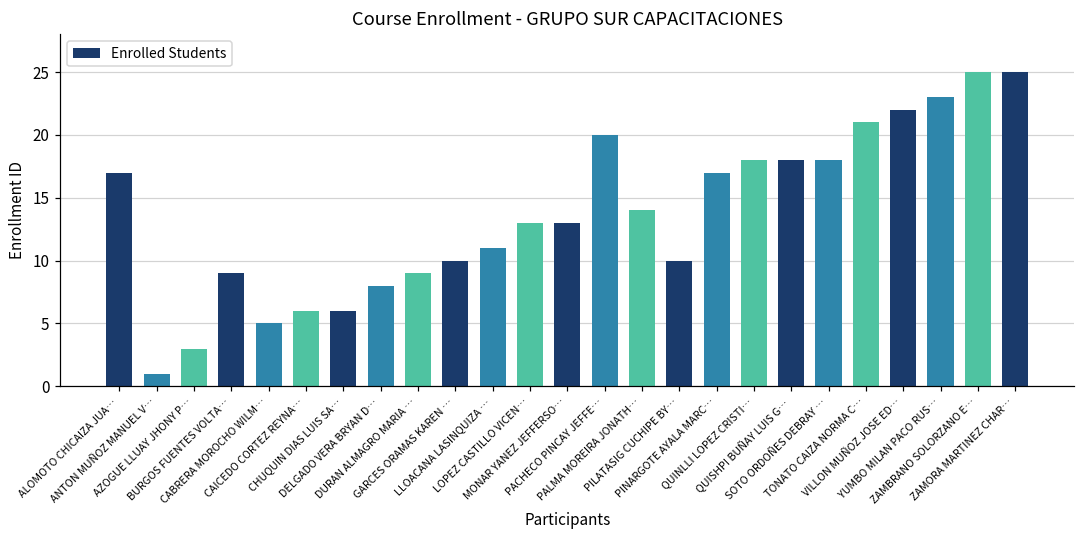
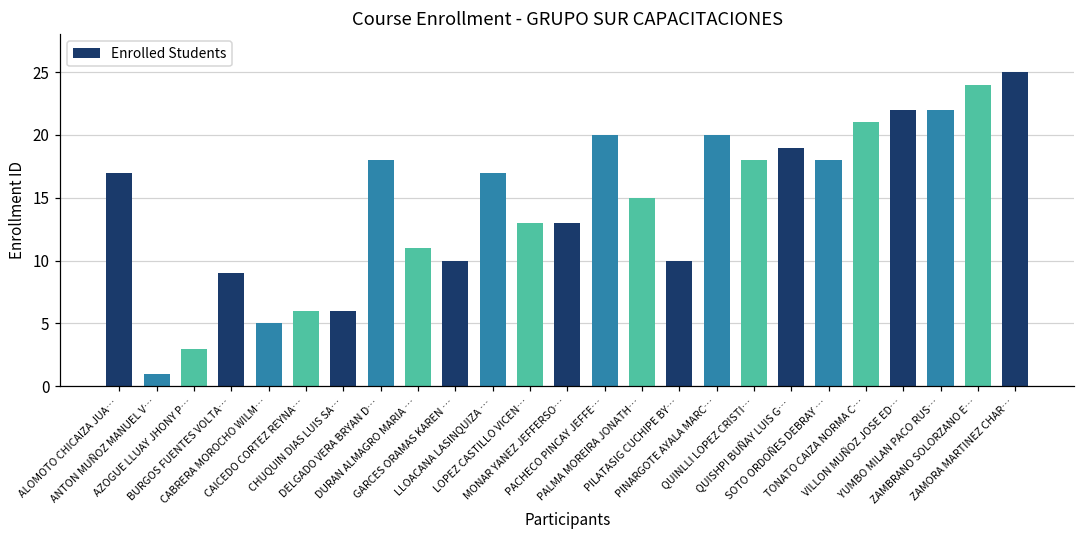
  {
    "ALOMOTO CHICAIZA JUA…": 17,
    "ANTON MUÑOZ MANUEL V…": 1,
    "AZOGUE LLUAY JHONY P…": 3,
    "BURGOS FUENTES VOLTA…": 9,
    "CABRERA MOROCHO WILM…": 5,
    "CAICEDO CORTEZ REYNA…": 6,
    "CHUQUIN DIAS LUIS SA…": 6,
-   "DELGADO VERA BRYAN D…": 8,
-   "DURAN ALMAGRO MARIA …": 9,
+   "DELGADO VERA BRYAN D…": 18,
+   "DURAN ALMAGRO MARIA …": 11,
    "GARCES ORAMAS KAREN …": 10,
-   "LLOACANA LASINQUIZA …": 11,
+   "LLOACANA LASINQUIZA …": 17,
    "LOPEZ CASTILLO VICEN…": 13,
    "MONAR YANEZ JEFFERSO…": 13,
    "PACHECO PINCAY JEFFE…": 20,
-   "PALMA MOREIRA JONATH…": 14,
+   "PALMA MOREIRA JONATH…": 15,
    "PILATASIG CUCHIPE BY…": 10,
-   "PINARGOTE AYALA MARC…": 17,
+   "PINARGOTE AYALA MARC…": 20,
    "QUINLLI LOPEZ CRISTI…": 18,
-   "QUISHPI BUÑAY LUIS G…": 18,
+   "QUISHPI BUÑAY LUIS G…": 19,
    "SOTO ORDOÑES DEBRAY …": 18,
    "TONATO CAIZA NORMA C…": 21,
    "VILLON MUÑOZ JOSE ED…": 22,
-   "YUMBO MILAN PACO RUS…": 23,
-   "ZAMBRANO SOLORZANO E…": 25,
+   "YUMBO MILAN PACO RUS…": 22,
+   "ZAMBRANO SOLORZANO E…": 24,
    "ZAMORA MARTINEZ CHAR…": 25
  }
